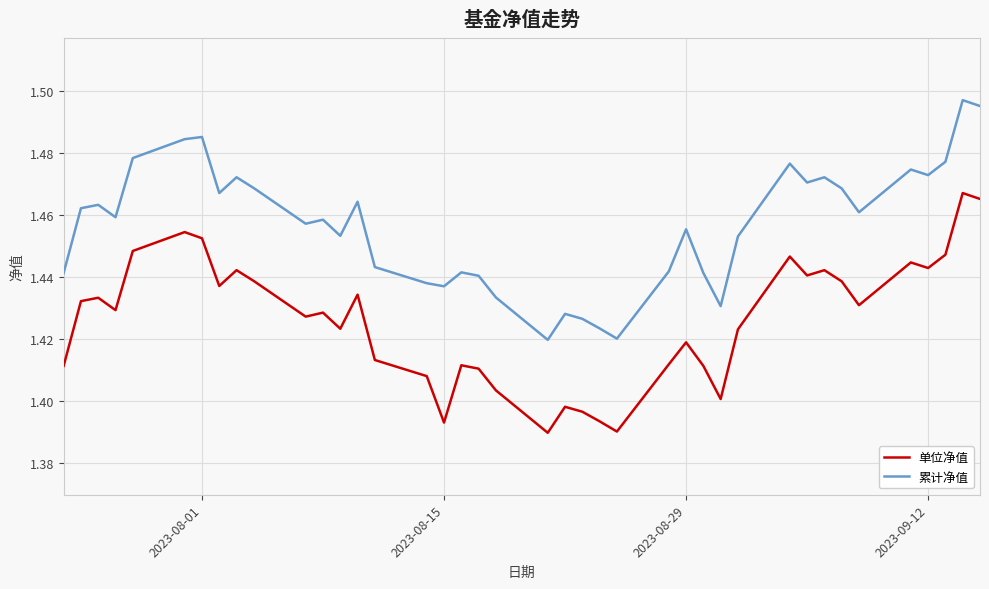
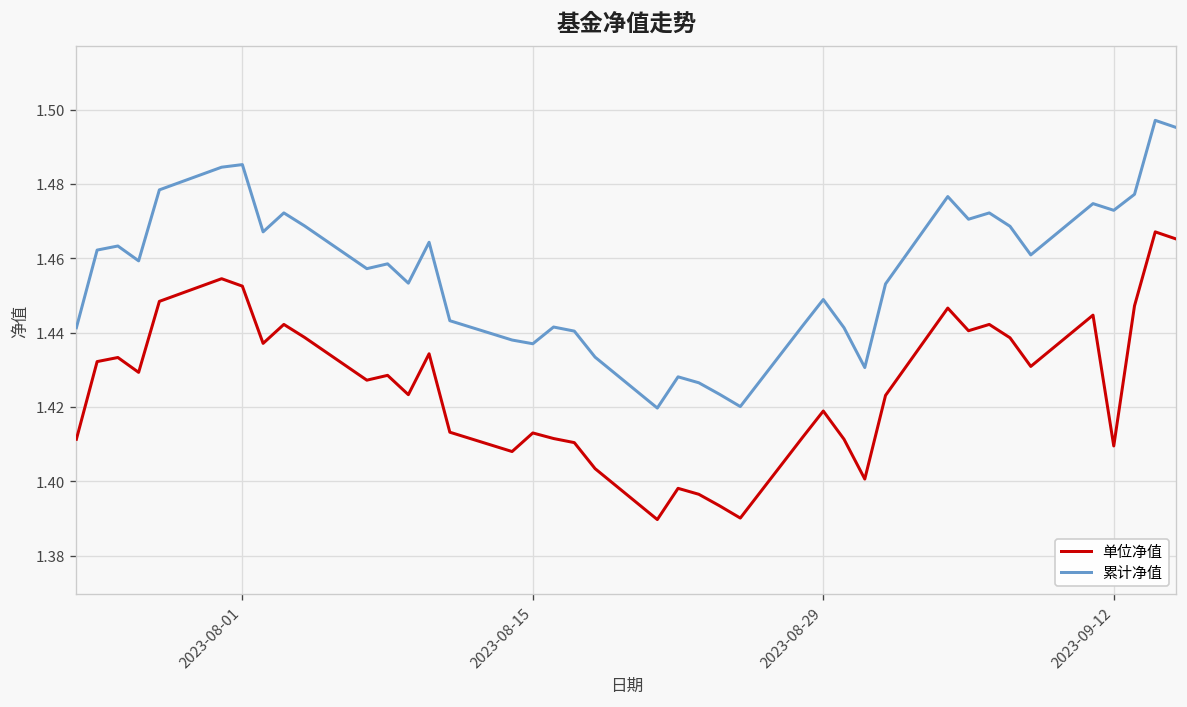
  {
    "单位净值": {
      "2023-08-01": 1.453,
-     "2023-08-15": 1.393,
+     "2023-08-15": 1.413,
      "2023-08-29": 1.419,
-     "2023-09-12": 1.443
+     "2023-09-12": 1.410
    },
    "累计净值": {
      "2023-08-01": 1.485,
      "2023-08-15": 1.437,
-     "2023-08-29": 1.455,
+     "2023-08-29": 1.449,
      "2023-09-12": 1.473
    }
  }
